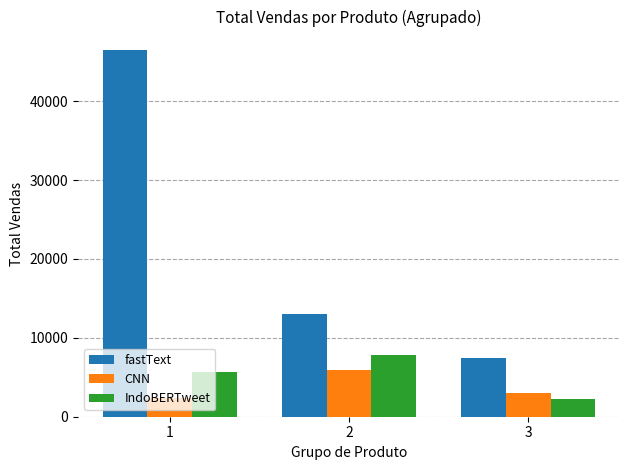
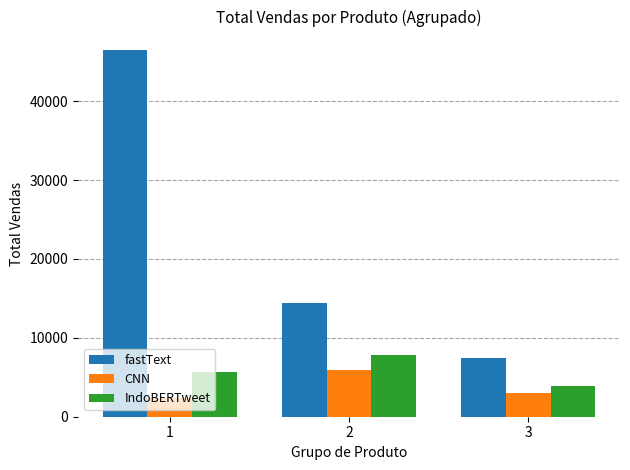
  {
    "fastText": {
      "1": 46000,
-     "2": 13000,
+     "2": 14000,
      "3": 7000
    },
    "CNN": {
      "2": 6000,
      "3": 3000
    },
    "IndoBERTweet": {
      "2": 8000,
-     "3": 2000
+     "3": 4000
    }
  }
